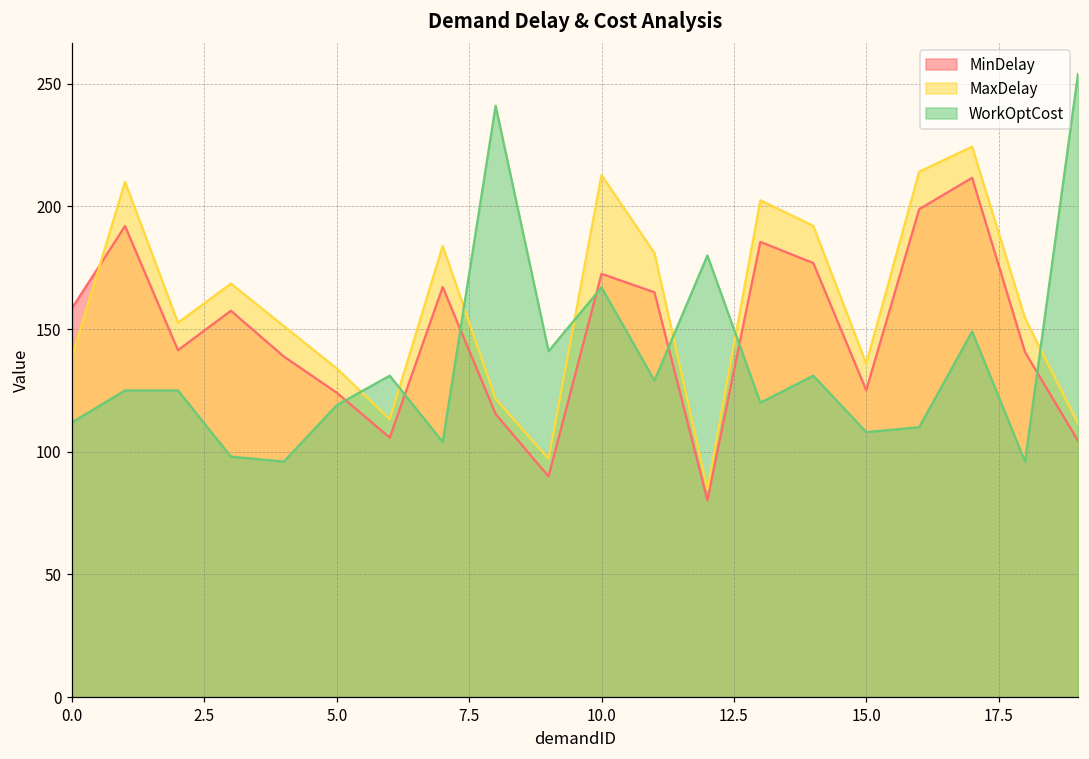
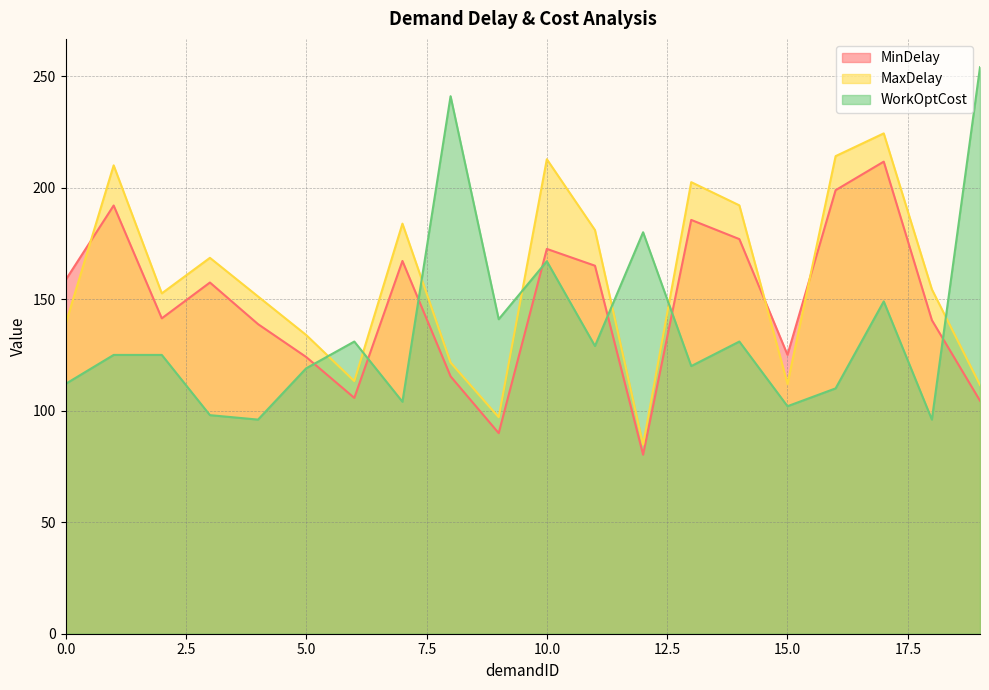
  {
    "MinDelay": {
      "0.0": 159,
      "5.0": 124,
      "10.0": 173,
      "15.0": 125
    },
    "MaxDelay": {
      "0.0": 139,
      "5.0": 134,
      "10.0": 213,
-     "15.0": 136
+     "15.0": 112
    },
    "WorkOptCost": {
      "0.0": 112,
      "5.0": 119,
      "10.0": 167,
-     "15.0": 108
+     "15.0": 102
    }
  }
